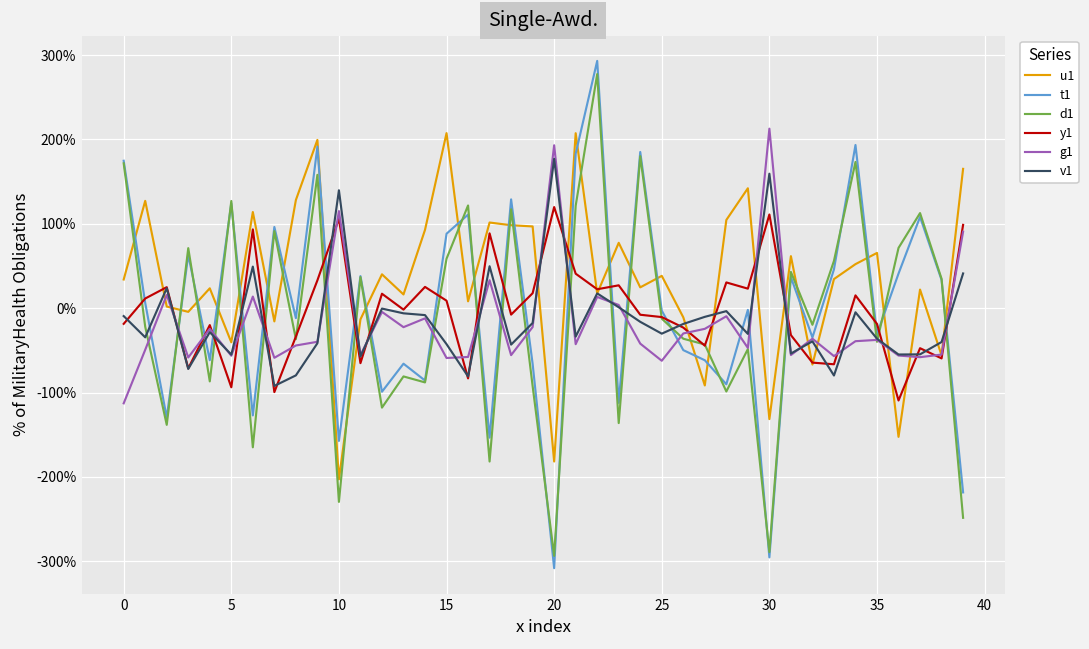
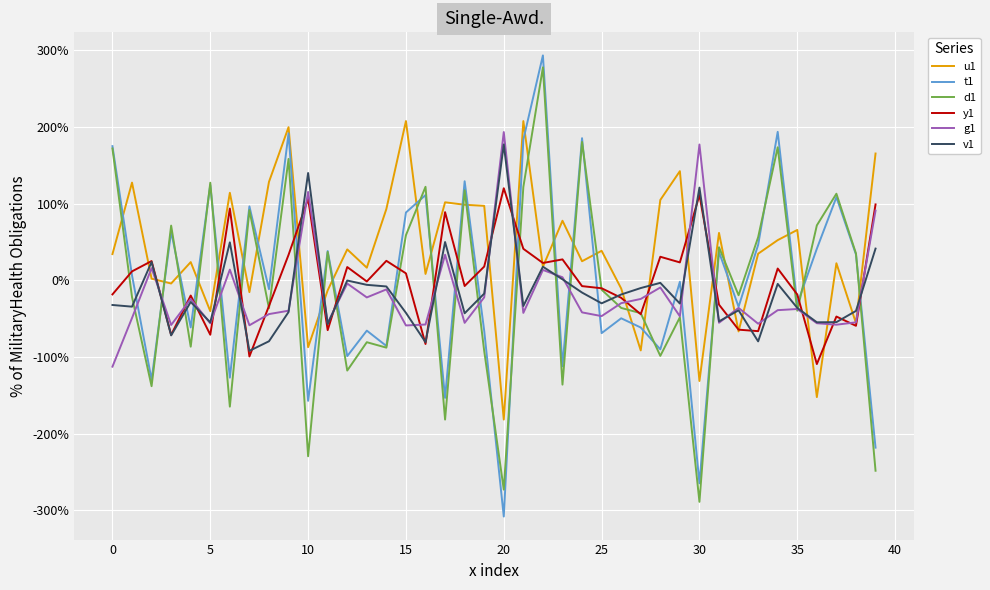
  {
    "u1": {
      "0": "30%",
      "5": "-40%",
-     "10": "-200%",
+     "10": "-90%",
      "15": "210%",
      "20": "-180%",
      "25": "40%",
      "30": "-130%",
      "35": "70%"
    },
    "t1": {
      "10": "-160%",
      "15": "90%",
      "20": "-310%",
-     "25": "0%",
-     "30": "-300%",
+     "25": "-70%",
+     "30": "-260%",
      "35": "-30%"
    },
    "d1": {
      "10": "-230%",
      "15": "60%",
-     "20": "-290%",
+     "20": "-270%",
      "30": "-290%"
    },
    "y1": {
      "0": "-20%",
-     "5": "-90%",
+     "5": "-70%",
      "10": "110%",
      "15": "10%",
      "20": "120%",
      "30": "110%",
      "35": "-20%"
    },
    "g1": {
      "0": "-110%",
      "10": "120%",
      "15": "-60%",
      "20": "190%",
-     "25": "-60%",
-     "30": "210%"
+     "25": "-50%",
+     "30": "180%"
    },
    "v1": {
-     "0": "-10%",
+     "0": "-30%",
      "10": "140%",
      "15": "-40%",
      "20": "180%",
      "25": "-30%",
-     "30": "160%"
+     "30": "120%"
    }
  }
